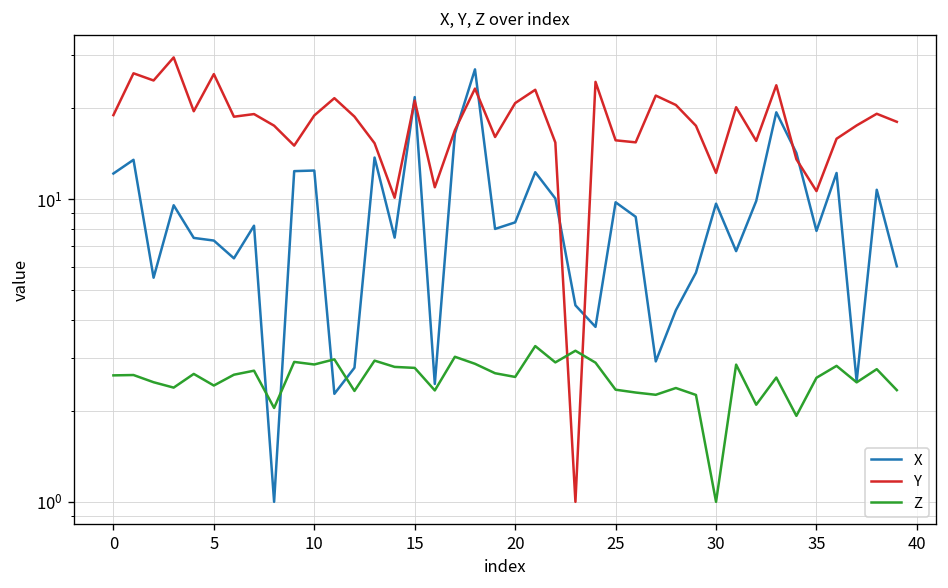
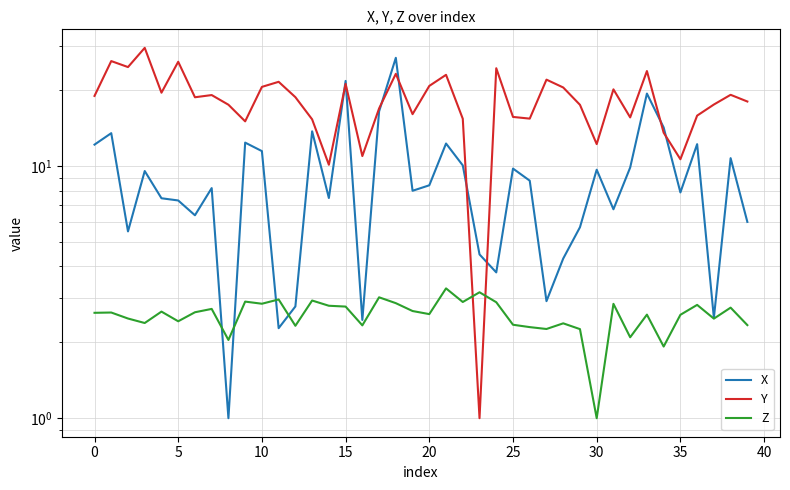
  {
    "X": {
      "0": 12,
      "5": 7.3,
-     "10": 12,
+     "10": 11,
      "15": 22,
      "20": 8.4,
      "25": 10,
      "30": 9.7,
      "35": 8
    },
    "Y": {
      "0": 19,
      "5": 26,
-     "10": 19,
+     "10": 21,
      "15": 21,
      "20": 21,
      "25": 16,
      "30": 12,
      "35": 10.7
    },
    "Z": {
      "0": 2.6,
      "5": 2.4,
      "10": 2.8,
      "15": 2.8,
      "20": 2.6,
      "25": 2.3,
      "30": 1,
      "35": 2.6
    }
  }
